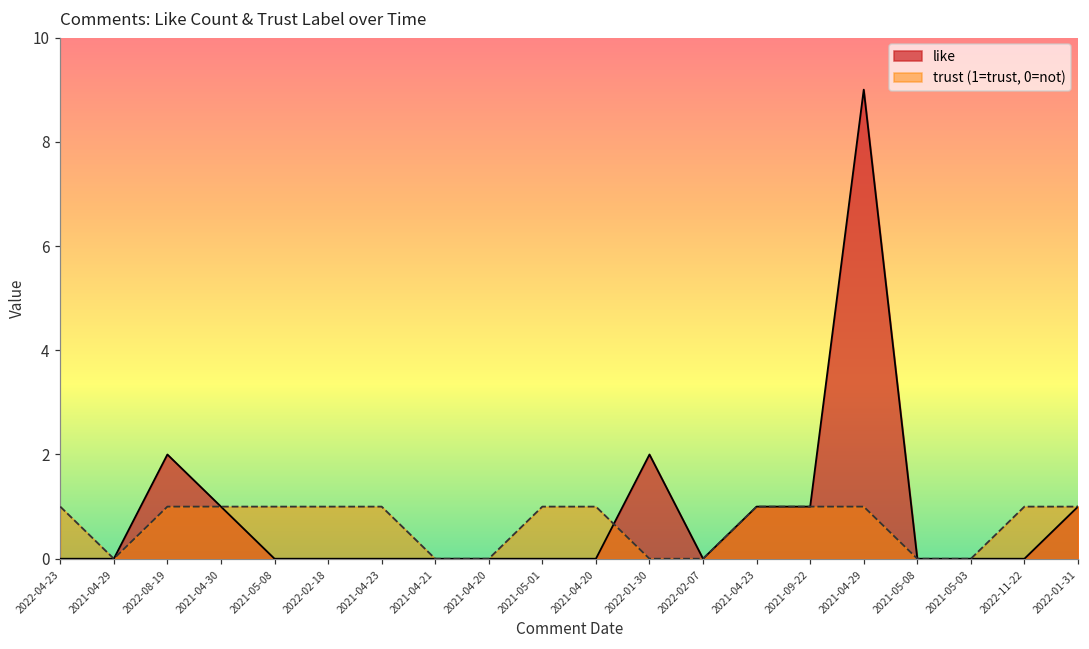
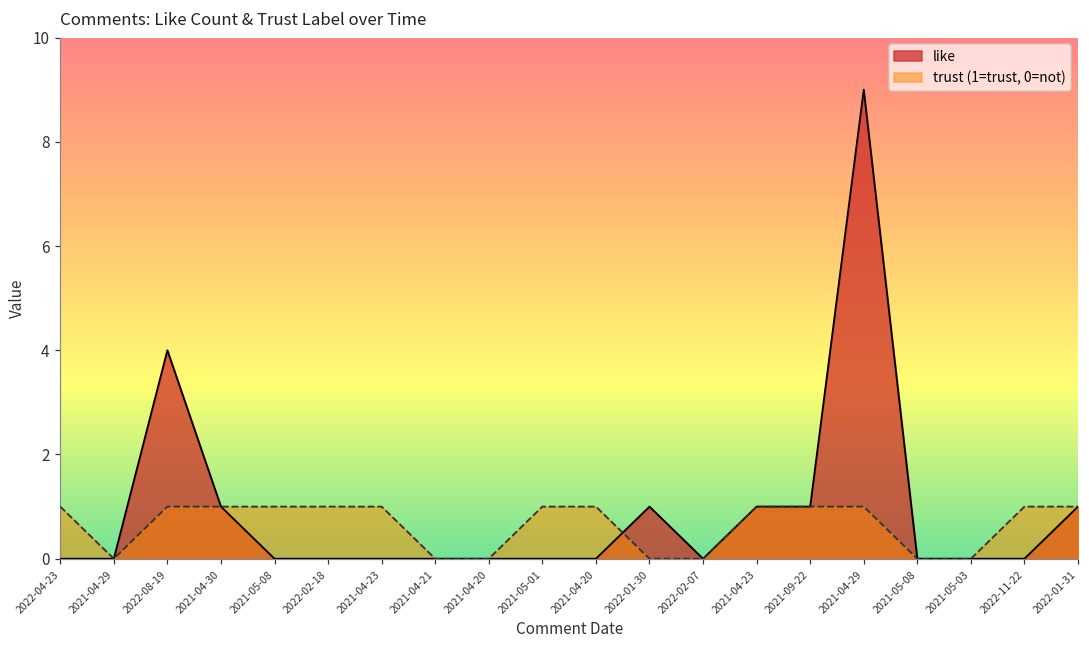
  {
    "like": {
      "2022-04-23": 0,
-     "2022-08-19": 2,
+     "2022-08-19": 4,
      "2022-02-18": 0,
      "2021-05-01": 0,
-     "2022-01-30": 2,
+     "2022-01-30": 1,
      "2022-11-22": 0
    },
    "trust (1=trust, 0=not)": {
      "2022-04-23": 1,
      "2022-08-19": 1,
      "2022-02-18": 1,
      "2021-05-01": 1,
      "2022-01-30": 0,
      "2022-11-22": 1
    }
  }
